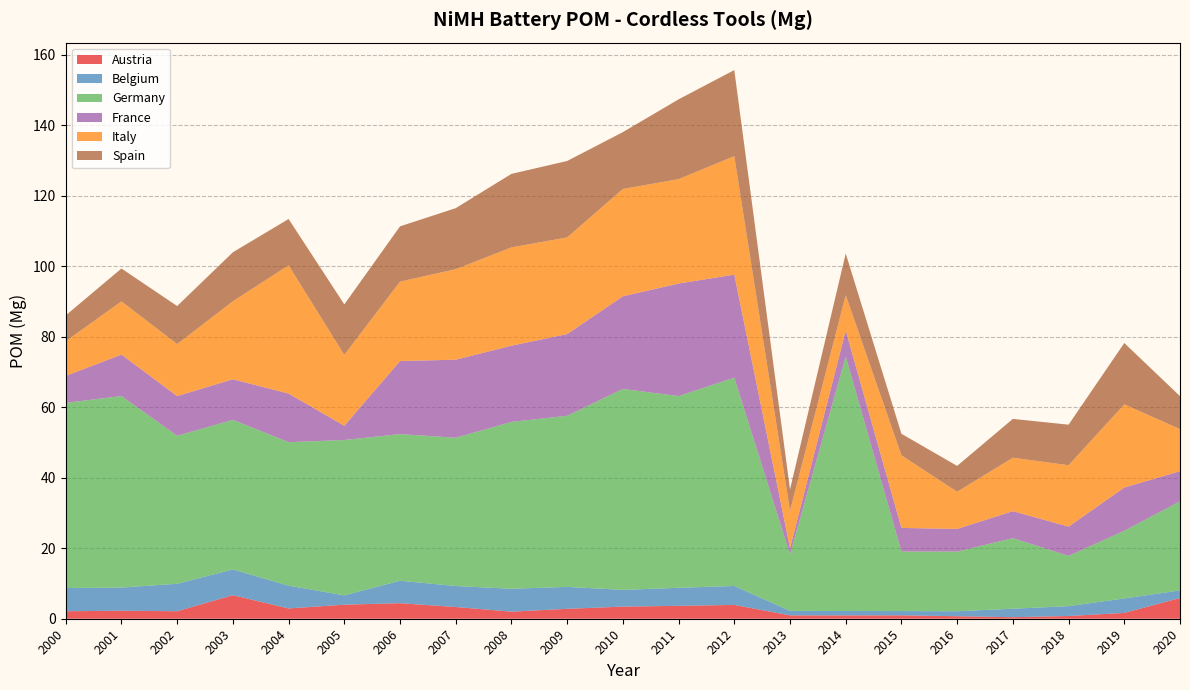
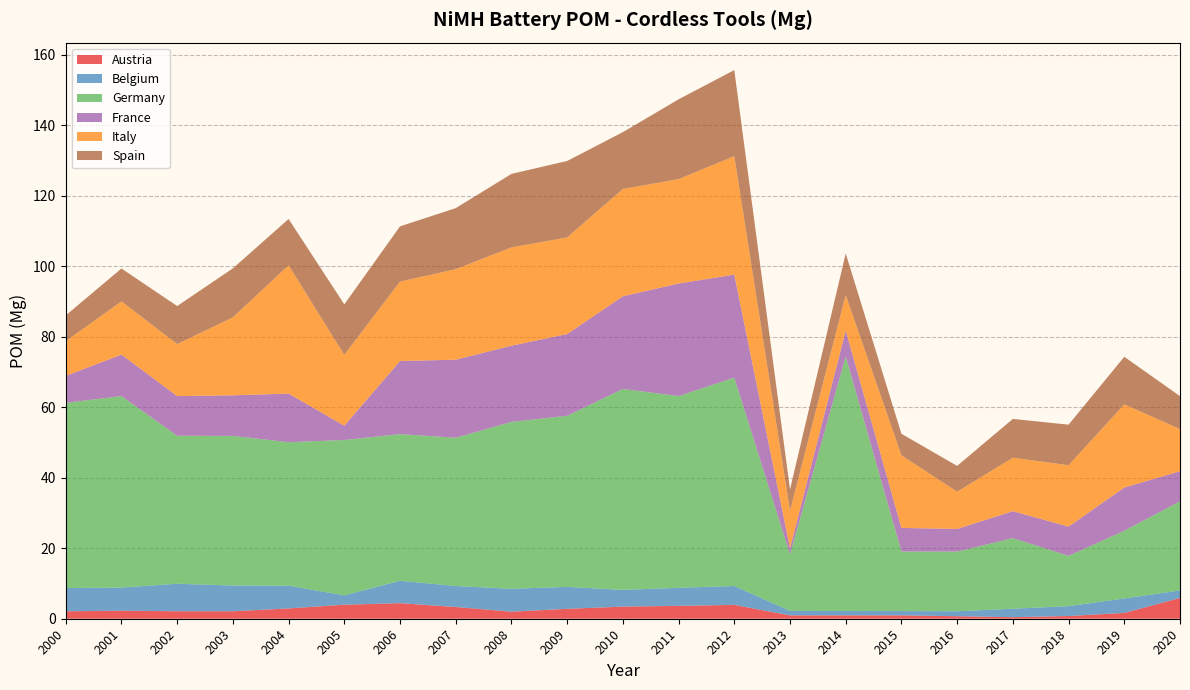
  {
    "Austria": {
      "2000": 2,
      "2001": 2,
      "2002": 2,
-     "2003": 7,
+     "2003": 2,
      "2004": 3,
      "2005": 4,
      "2006": 4,
      "2007": 3,
      "2008": 2,
      "2009": 3,
      "2010": 3,
      "2011": 4,
      "2012": 4,
      "2013": 1,
      "2014": 1,
      "2015": 1,
      "2016": 1,
      "2018": 1,
      "2019": 2,
      "2020": 6
    },
    "Belgium": {
      "2000": 7,
      "2001": 7,
      "2002": 8,
      "2003": 7,
      "2004": 6,
      "2005": 3,
      "2006": 6,
      "2007": 6,
      "2008": 7,
      "2009": 6,
      "2010": 5,
      "2011": 5,
      "2012": 5,
      "2013": 1,
      "2014": 1,
      "2015": 1,
      "2016": 1,
      "2017": 2,
      "2018": 3,
      "2019": 4,
      "2020": 2
    },
    "Germany": {
      "2000": 53,
      "2001": 54,
      "2002": 42,
      "2003": 42,
      "2004": 41,
      "2005": 44,
      "2006": 42,
      "2007": 42,
      "2008": 47,
      "2009": 49,
      "2010": 57,
      "2011": 54,
      "2012": 59,
      "2013": 16,
      "2014": 72,
      "2015": 17,
      "2016": 17,
      "2017": 20,
      "2018": 14,
      "2019": 19,
      "2020": 25
    },
    "France": {
      "2000": 8,
      "2001": 12,
      "2002": 11,
      "2003": 12,
      "2004": 14,
      "2005": 4,
      "2006": 21,
      "2007": 22,
      "2008": 22,
      "2009": 23,
      "2010": 26,
      "2011": 32,
      "2012": 29,
      "2013": 2,
      "2014": 7,
      "2015": 7,
      "2016": 6,
      "2017": 8,
      "2018": 8,
      "2019": 12,
      "2020": 9
    },
    "Italy": {
      "2000": 10,
      "2001": 15,
      "2002": 15,
      "2003": 22,
      "2004": 36,
      "2005": 20,
      "2006": 23,
      "2007": 26,
      "2008": 28,
      "2009": 27,
      "2010": 30,
      "2011": 30,
      "2012": 34,
      "2013": 11,
      "2014": 10,
      "2015": 21,
      "2016": 11,
      "2017": 15,
      "2018": 17,
      "2019": 24,
      "2020": 12
    },
    "Spain": {
      "2000": 7,
      "2001": 9,
      "2002": 11,
      "2003": 14,
      "2004": 13,
      "2005": 14,
      "2006": 16,
      "2007": 17,
      "2008": 21,
      "2009": 22,
      "2010": 16,
      "2011": 23,
      "2012": 24,
      "2013": 6,
      "2014": 12,
      "2015": 6,
      "2016": 7,
      "2017": 11,
      "2018": 12,
-     "2019": 17,
+     "2019": 13,
      "2020": 9
    }
  }
